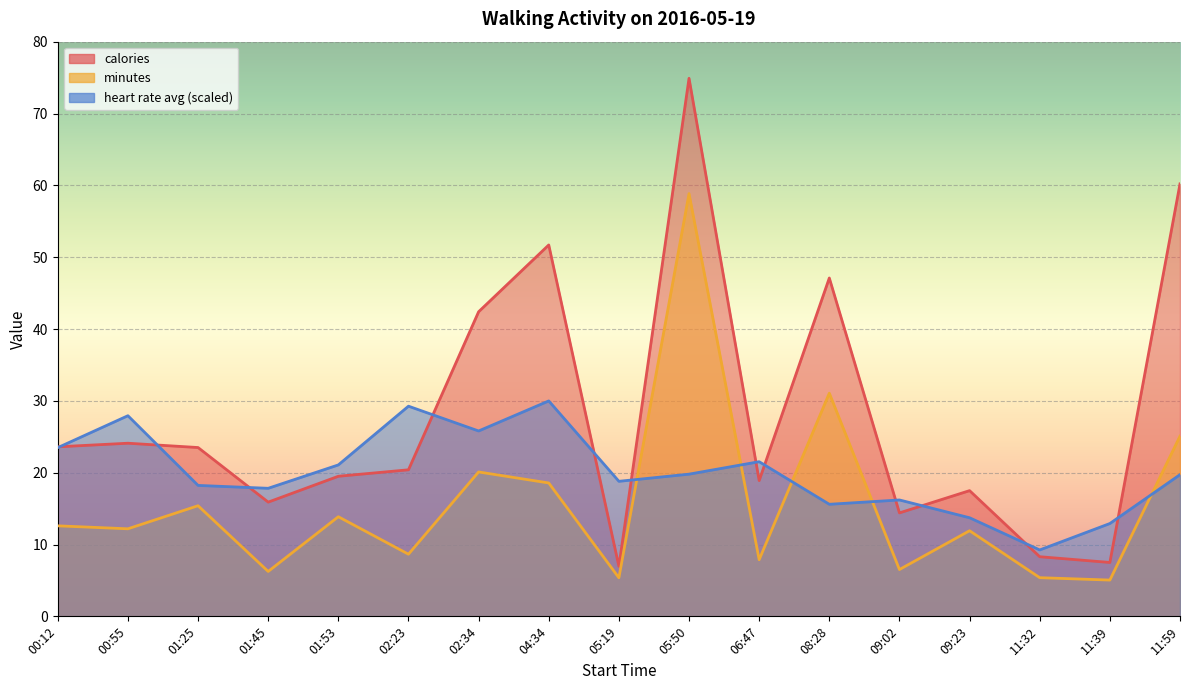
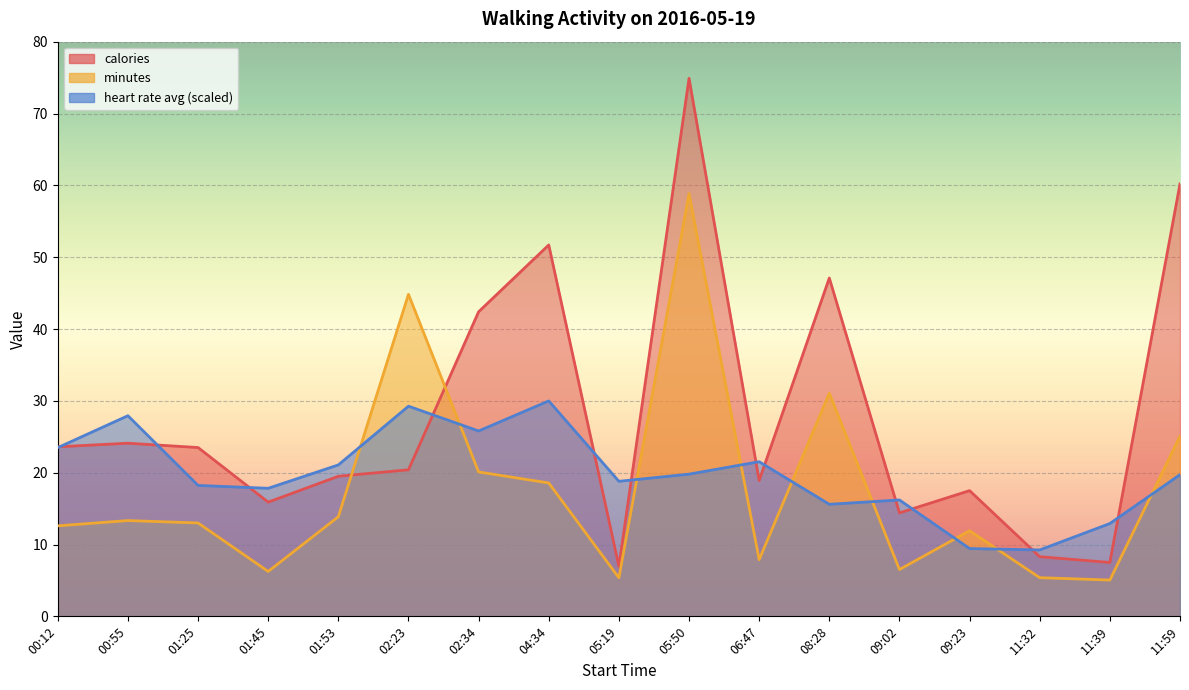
  {
    "calories": {
      "00:55": 24,
      "01:25": 24,
      "01:45": 16,
      "01:53": 20,
      "02:23": 20,
      "02:34": 42,
      "04:34": 52,
      "05:19": 7,
      "05:50": 75,
      "06:47": 19,
      "08:28": 47,
      "09:02": 14,
      "09:23": 18,
      "11:32": 8,
      "11:39": 8,
      "11:59": 60
    },
    "minutes": {
      "00:12": 13,
-     "00:55": 12,
-     "01:25": 15,
+     "00:55": 13,
+     "01:25": 13,
      "01:45": 6,
      "01:53": 14,
-     "02:23": 9,
+     "02:23": 45,
      "02:34": 20,
      "04:34": 19,
      "05:19": 5,
      "05:50": 59,
      "06:47": 8,
      "08:28": 31,
      "09:02": 7,
      "09:23": 12,
      "11:32": 5,
      "11:39": 5,
      "11:59": 25
    },
    "heart rate avg (scaled)": {
      "00:55": 28,
      "01:25": 18,
      "01:45": 18,
      "01:53": 21,
      "02:23": 29,
      "02:34": 26,
      "04:34": 30,
      "05:19": 19,
      "05:50": 20,
      "06:47": 22,
      "08:28": 16,
      "09:02": 16,
-     "09:23": 14,
+     "09:23": 9,
      "11:32": 9,
      "11:39": 13,
      "11:59": 20
    }
  }
